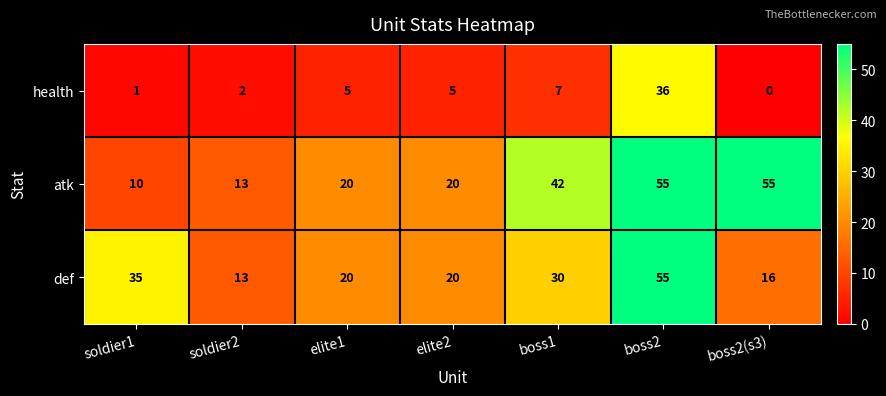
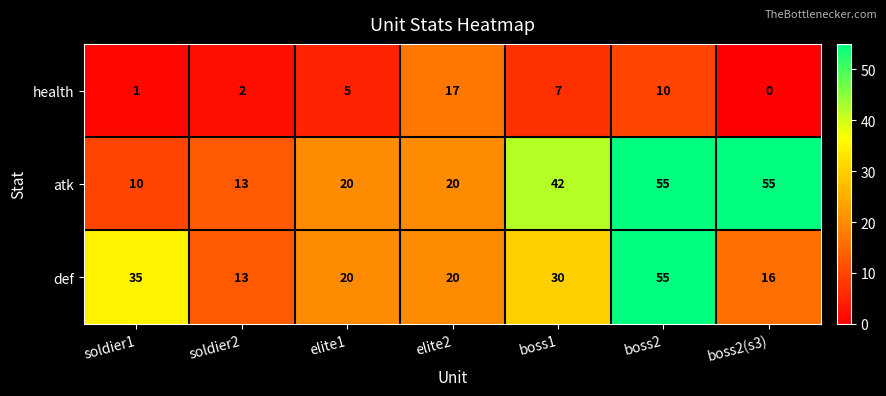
  {
    "health": {
      "soldier1": 1,
      "soldier2": 2,
      "elite1": 5,
-     "elite2": 5,
+     "elite2": 17,
      "boss1": 7,
-     "boss2": 36,
+     "boss2": 10,
      "boss2(s3)": 0
    },
    "atk": {
      "soldier1": 10,
      "soldier2": 13,
      "elite1": 20,
      "elite2": 20,
      "boss1": 42,
      "boss2": 55,
      "boss2(s3)": 55
    },
    "def": {
      "soldier1": 35,
      "soldier2": 13,
      "elite1": 20,
      "elite2": 20,
      "boss1": 30,
      "boss2": 55,
      "boss2(s3)": 16
    }
  }
